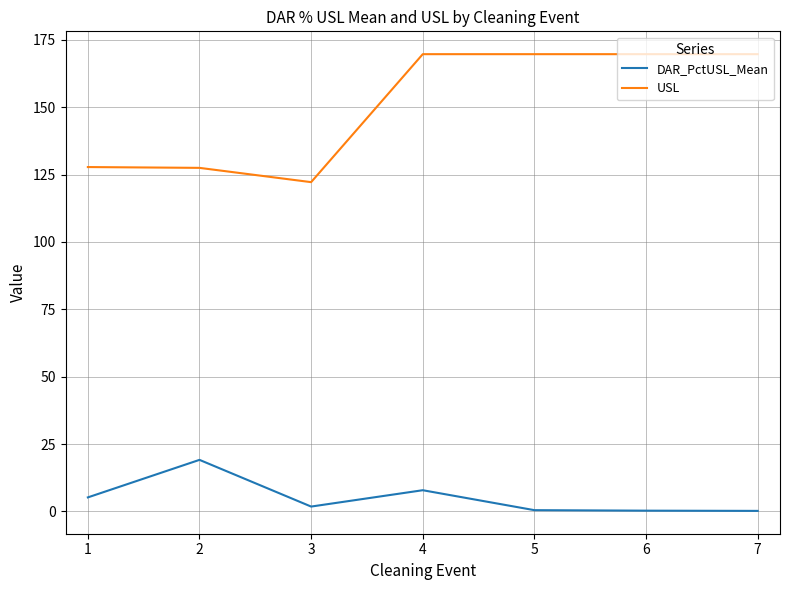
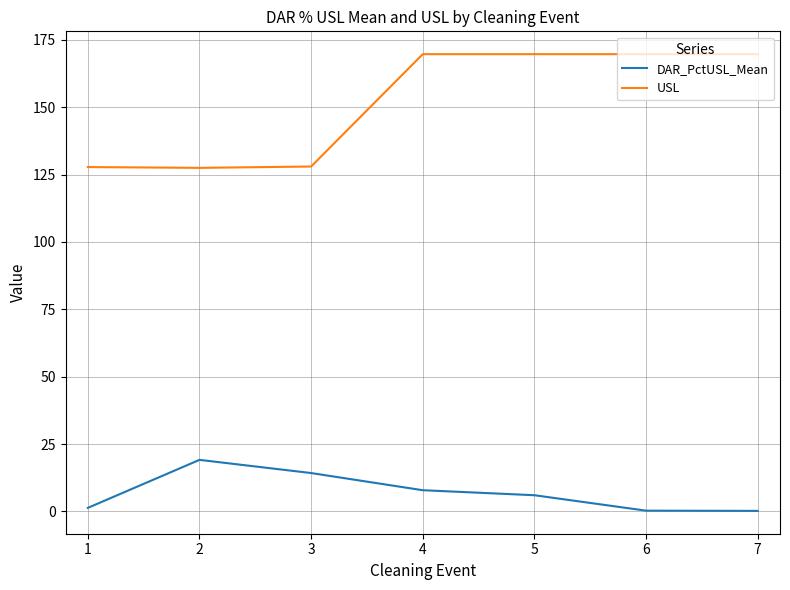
  {
    "DAR_PctUSL_Mean": {
-     "1": 5,
+     "1": 1,
      "2": 19,
-     "3": 2,
+     "3": 14,
      "4": 8,
-     "5": 0,
+     "5": 6,
      "6": 0,
      "7": 0
    },
    "USL": {
      "1": 128,
      "2": 128,
-     "3": 122,
+     "3": 128,
      "4": 170,
      "5": 170
    }
  }
